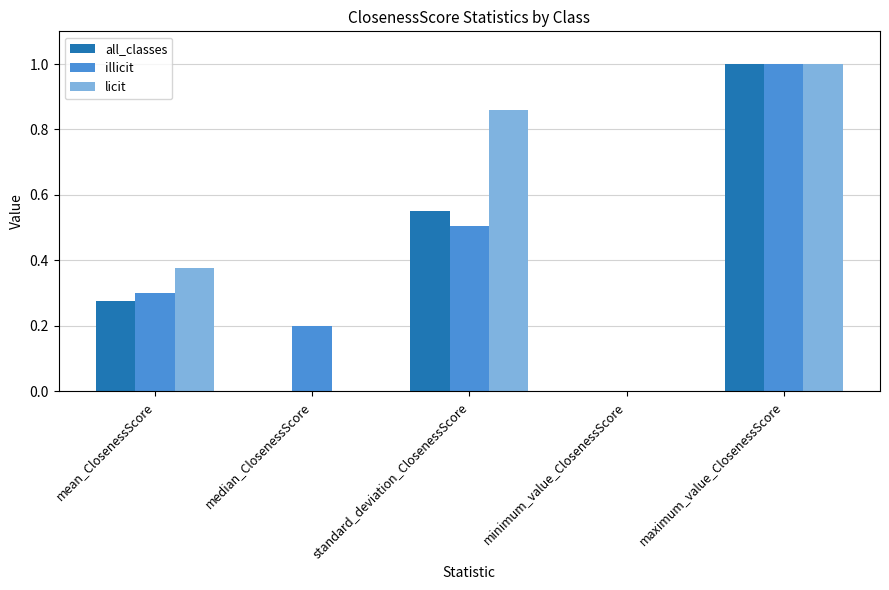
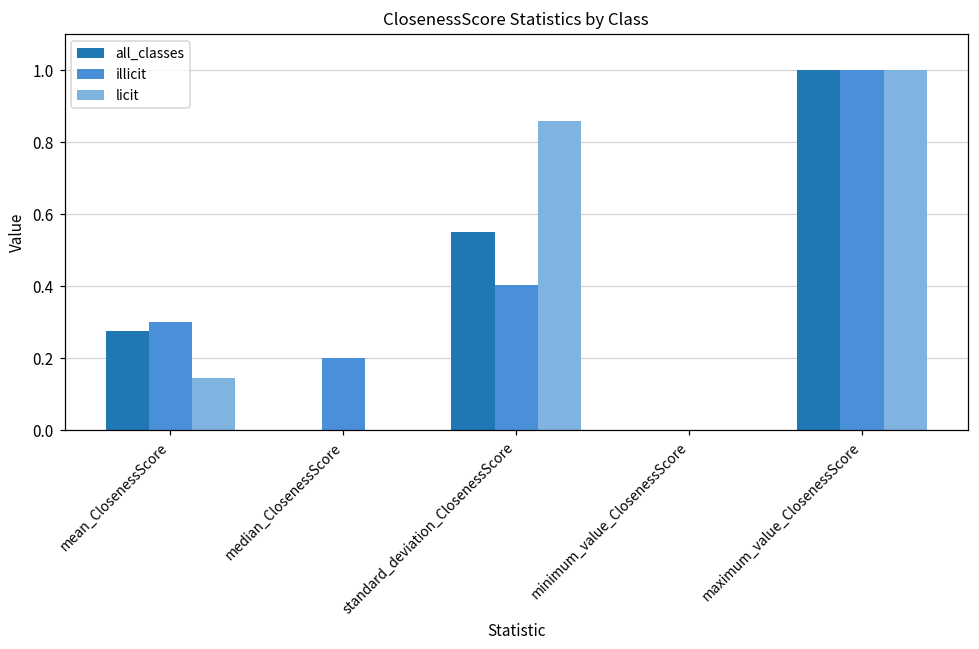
  {
    "all_classes": {
      "mean_ClosenessScore": 0.28,
      "median_ClosenessScore": 0.00,
      "standard_deviation_ClosenessScore": 0.55,
      "minimum_value_ClosenessScore": 0.00,
      "maximum_value_ClosenessScore": 1.00
    },
    "illicit": {
      "mean_ClosenessScore": 0.30,
      "median_ClosenessScore": 0.20,
-     "standard_deviation_ClosenessScore": 0.50,
+     "standard_deviation_ClosenessScore": 0.40,
      "minimum_value_ClosenessScore": 0.00,
      "maximum_value_ClosenessScore": 1.00
    },
    "licit": {
-     "mean_ClosenessScore": 0.38,
+     "mean_ClosenessScore": 0.15,
      "median_ClosenessScore": 0.00,
      "standard_deviation_ClosenessScore": 0.86,
      "minimum_value_ClosenessScore": 0.00,
      "maximum_value_ClosenessScore": 1.00
    }
  }
